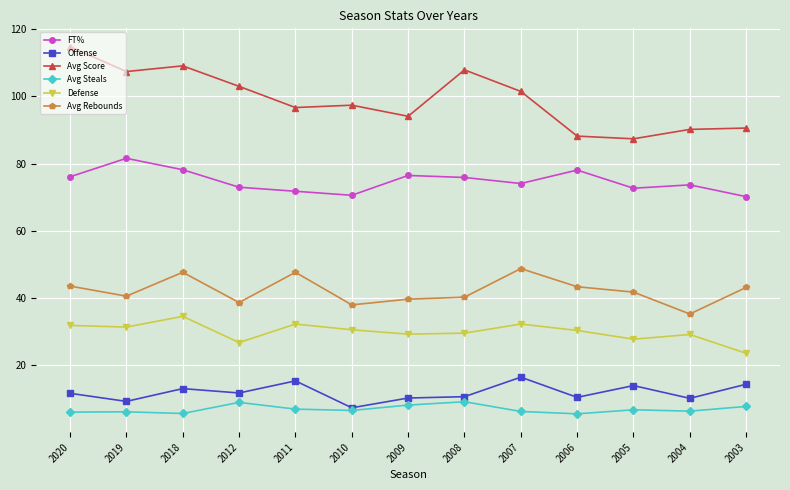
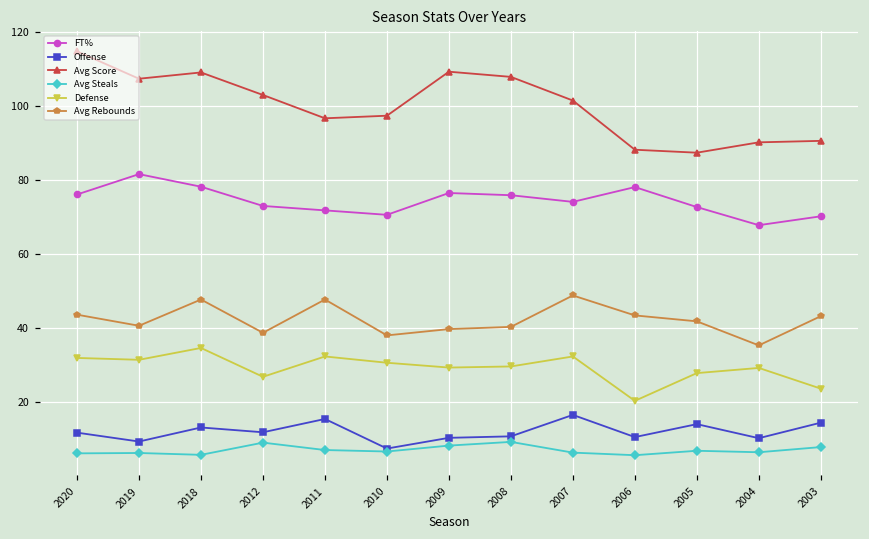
  {
    "FT%": {
      "2020": 76,
      "2019": 82,
      "2018": 78,
      "2012": 73,
      "2011": 72,
      "2010": 71,
      "2009": 77,
      "2008": 76,
      "2007": 74,
      "2006": 78,
      "2005": 73,
-     "2004": 74,
+     "2004": 68,
      "2003": 70
    },
    "Offense": {
      "2020": 12,
      "2019": 9,
      "2018": 13,
      "2012": 12,
      "2011": 15,
      "2010": 7,
      "2009": 10,
      "2008": 11,
      "2007": 17,
      "2006": 11,
      "2005": 14,
      "2004": 10,
      "2003": 14
    },
    "Avg Score": {
      "2019": 107,
      "2018": 109,
      "2012": 103,
      "2011": 97,
      "2010": 97,
-     "2009": 94,
+     "2009": 109,
      "2008": 108,
      "2007": 102,
      "2006": 88,
      "2005": 87,
      "2004": 90,
      "2003": 91
    },
    "Avg Steals": {
      "2020": 6,
      "2019": 6,
      "2018": 6,
      "2012": 9,
      "2011": 7,
      "2010": 7,
      "2009": 8,
      "2008": 9,
      "2007": 6,
      "2006": 6,
      "2005": 7,
      "2004": 6,
      "2003": 8
    },
    "Defense": {
      "2020": 32,
      "2019": 31,
      "2018": 35,
      "2012": 27,
      "2011": 32,
      "2010": 31,
      "2009": 29,
      "2008": 30,
      "2007": 32,
-     "2006": 30,
+     "2006": 20,
      "2005": 28,
      "2004": 29,
      "2003": 24
    },
    "Avg Rebounds": {
      "2020": 44,
      "2019": 41,
      "2018": 48,
      "2012": 39,
      "2011": 48,
      "2010": 38,
      "2009": 40,
      "2008": 40,
      "2007": 49,
      "2006": 43,
      "2005": 42,
      "2004": 35,
      "2003": 43
    }
  }
